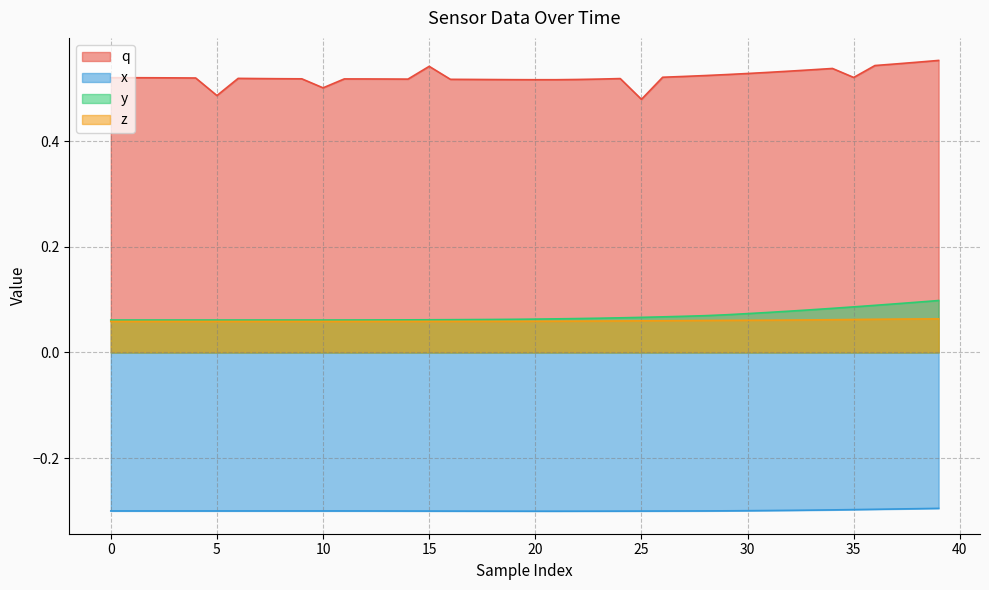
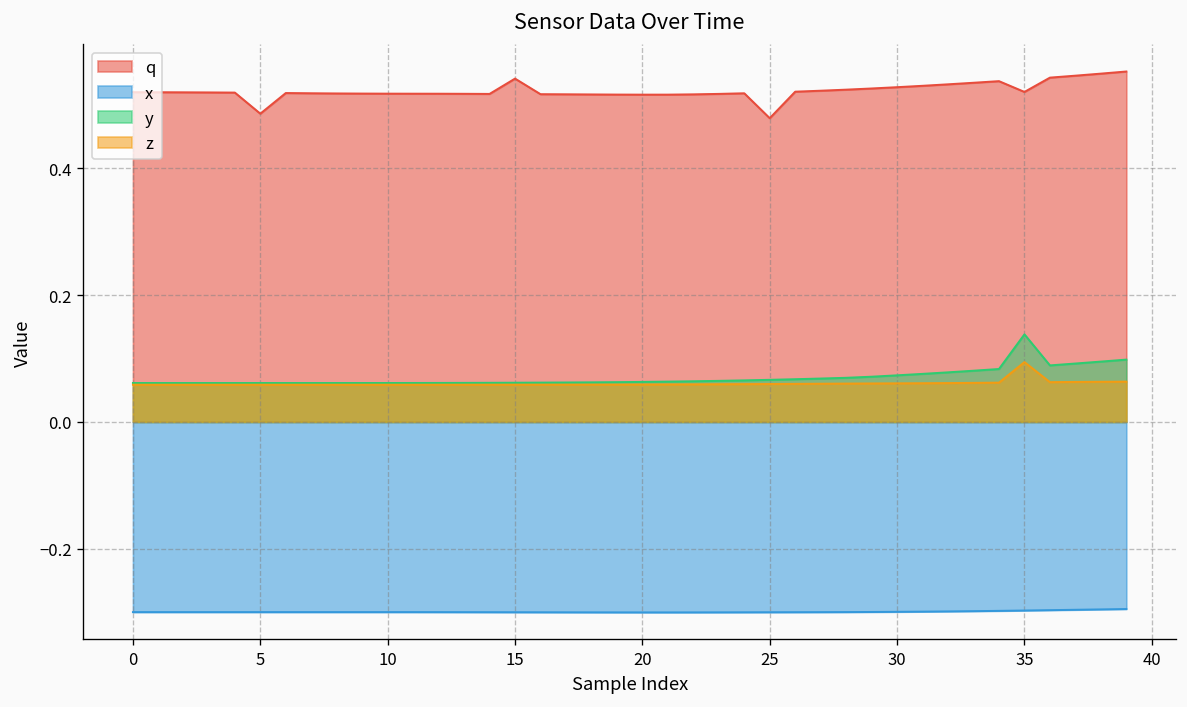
  {
    "q": {
      "5": 0.49,
-     "10": 0.50,
+     "10": 0.52,
      "15": 0.54,
      "20": 0.52,
      "25": 0.48,
      "30": 0.53,
      "35": 0.52
    },
    "y": {
      "25": 0.07,
      "30": 0.07,
-     "35": 0.09
+     "35": 0.14
    },
    "z": {
      "25": 0.06,
      "30": 0.06,
-     "35": 0.06
+     "35": 0.09
    }
  }
